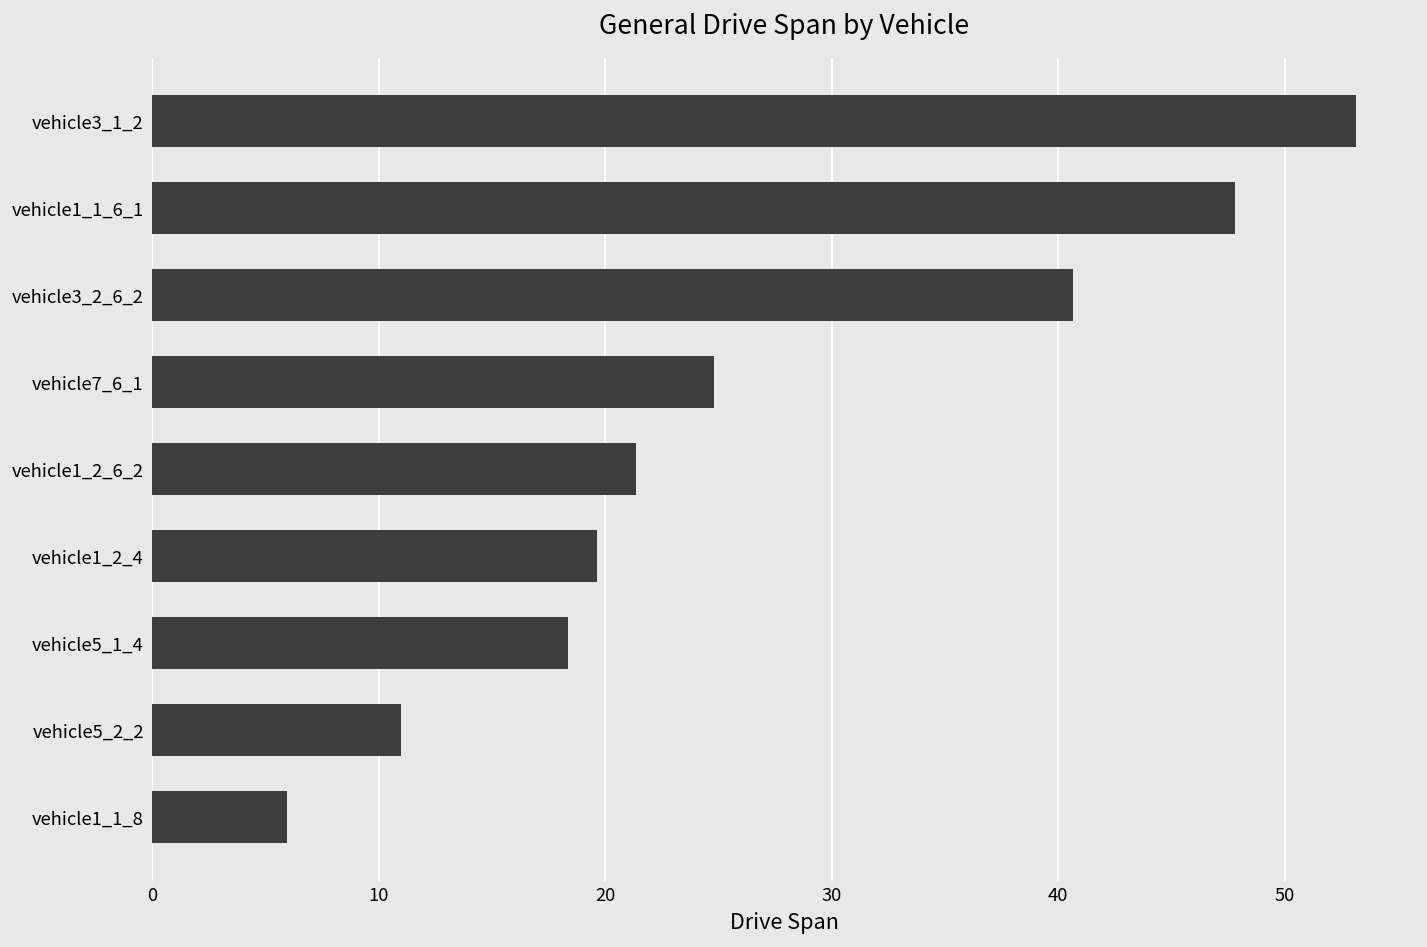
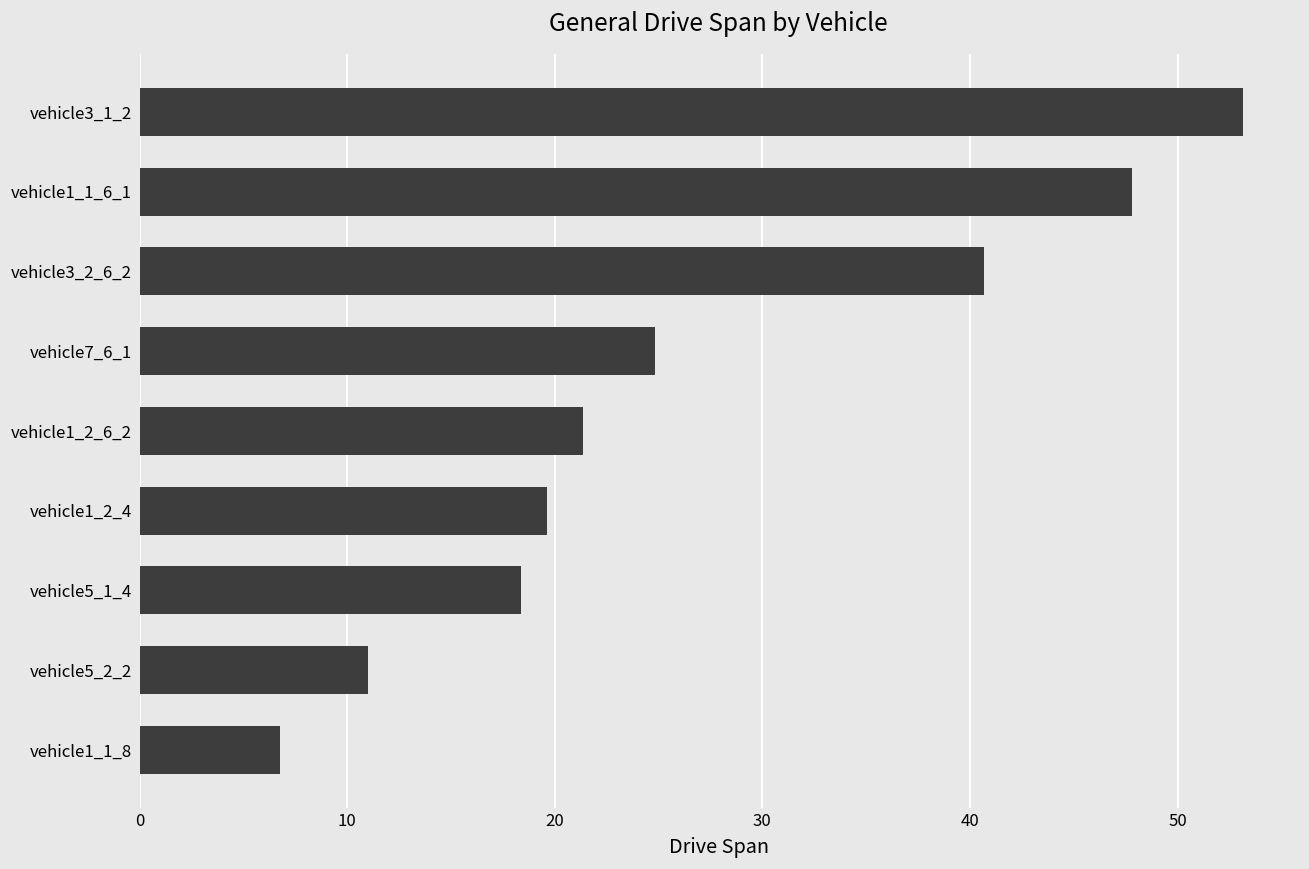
  {
    "vehicle3_1_2": 53.1,
    "vehicle1_1_6_1": 47.8,
    "vehicle3_2_6_2": 40.7,
    "vehicle7_6_1": 24.8,
    "vehicle1_2_6_2": 21.4,
    "vehicle1_2_4": 19.6,
    "vehicle5_1_4": 18.4,
    "vehicle5_2_2": 11.0,
-   "vehicle1_1_8": 6.0
+   "vehicle1_1_8": 6.8
  }
